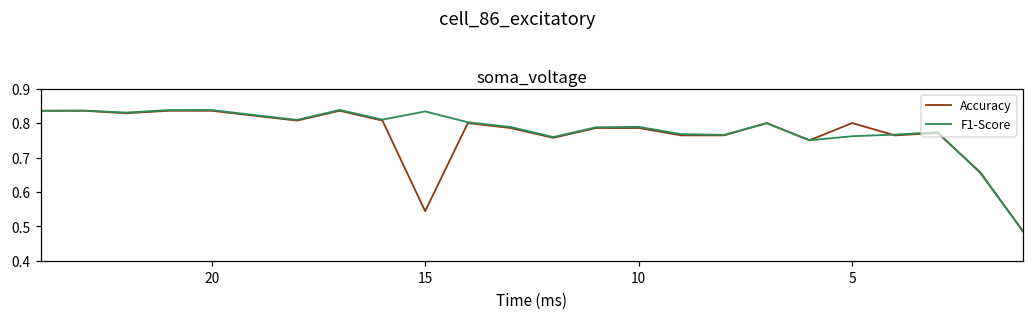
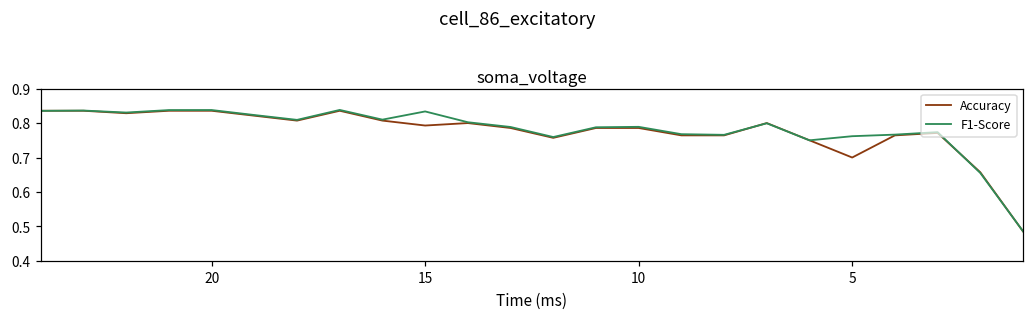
  {
    "Accuracy": {
-     "15": 0.54,
-     "5": 0.8
+     "15": 0.79,
+     "5": 0.7
    },
    "F1-Score": {
      "15": 0.83,
      "5": 0.76
    }
  }
